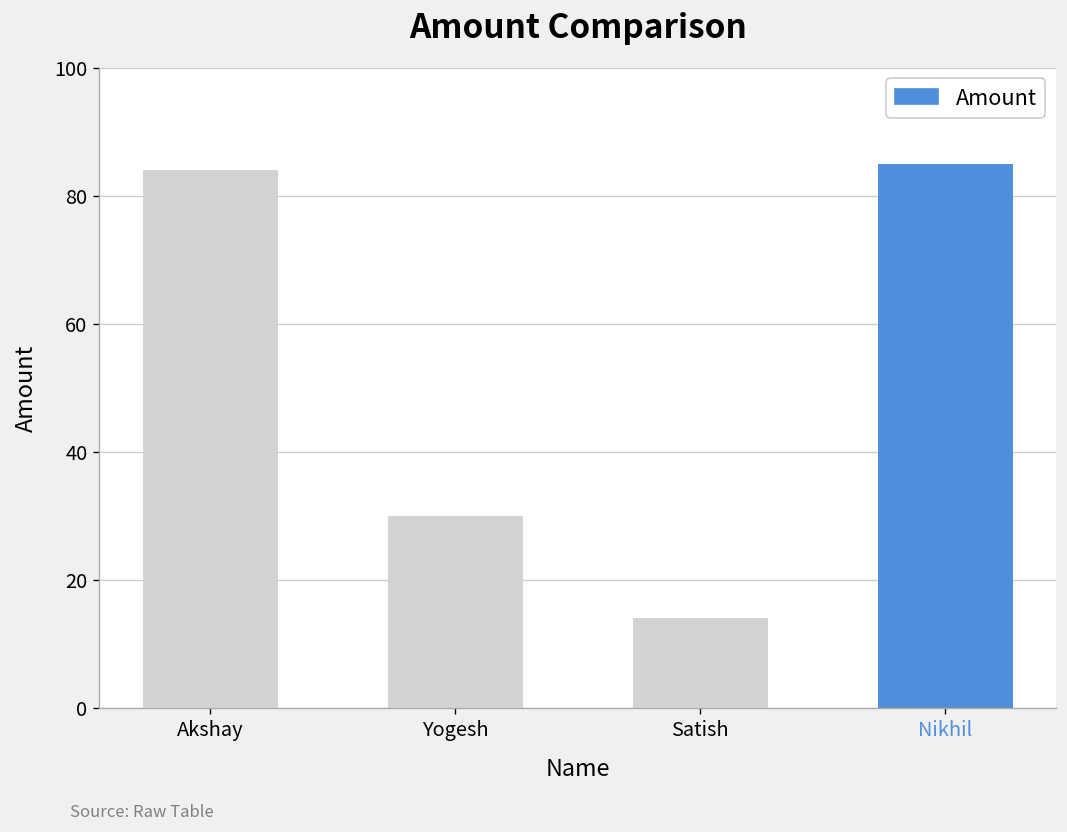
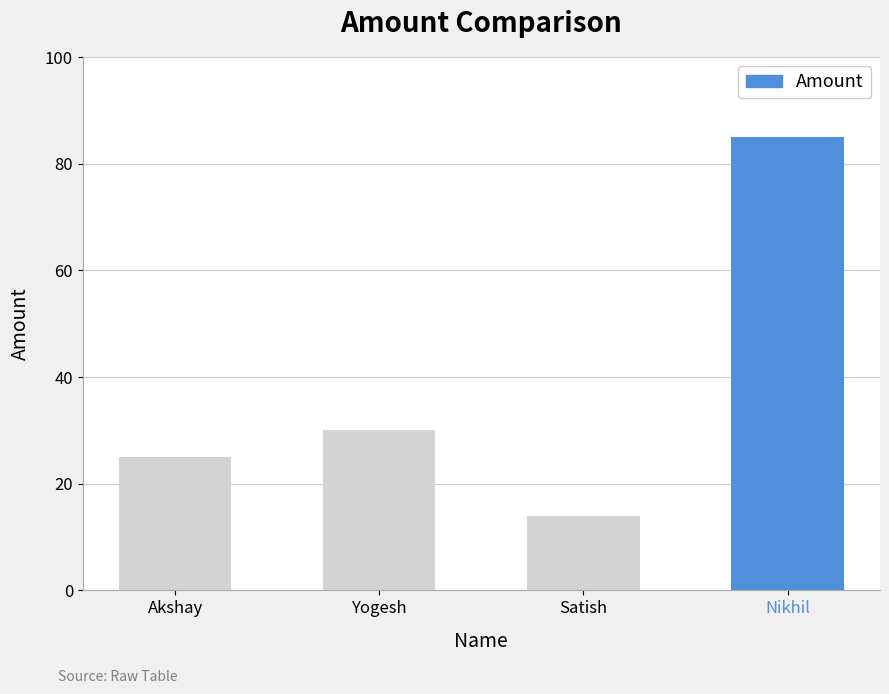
  {
-   "Akshay": 84,
+   "Akshay": 25,
    "Yogesh": 30,
    "Satish": 14,
    "Nikhil": 85
  }
